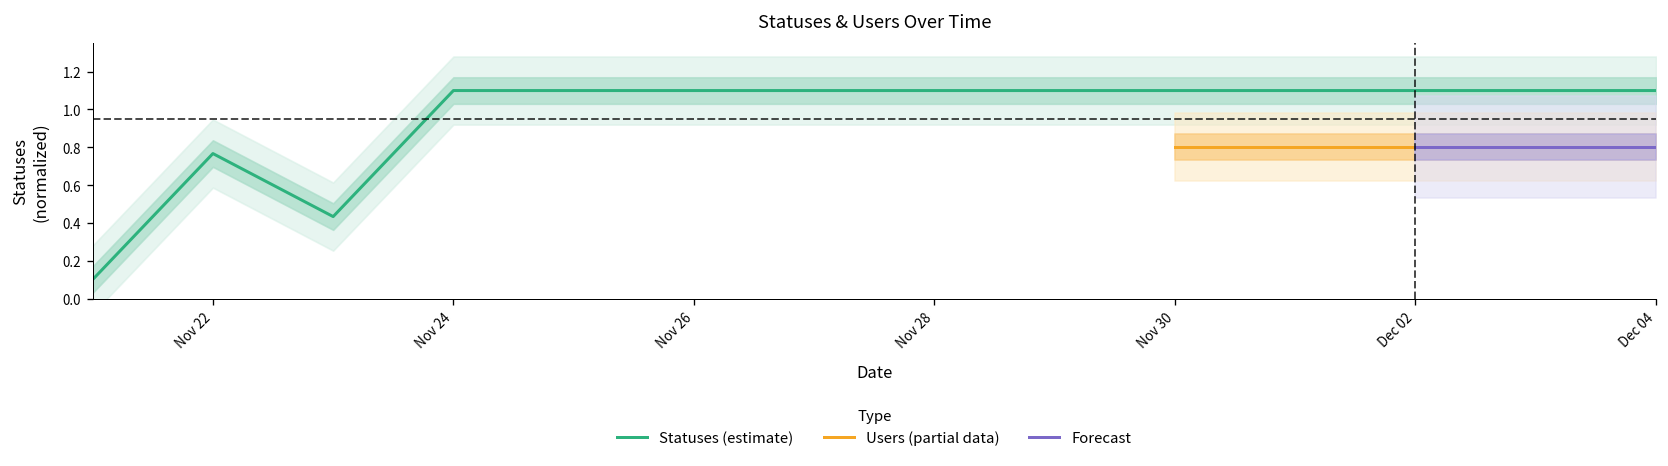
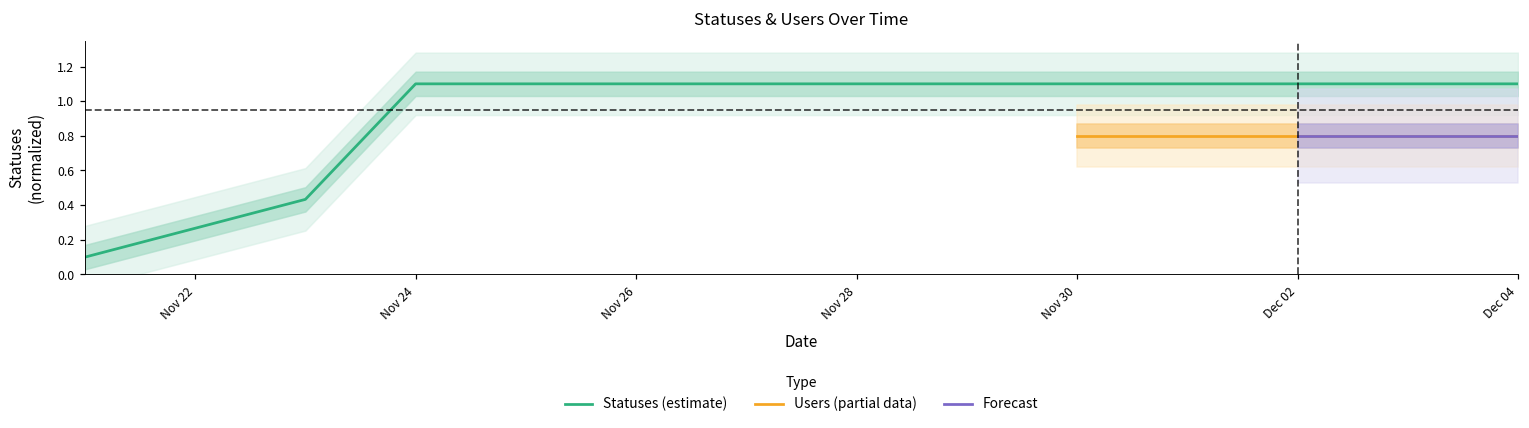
  {
    "Statuses (estimate)": {
-     "Nov 22": 0.77,
+     "Nov 22": 0.27,
      "Nov 24": 1.10,
      "Nov 26": 1.10,
      "Nov 28": 1.10,
      "Nov 30": 1.10,
      "Dec 02": 1.10,
      "Dec 04": 1.10
    },
    "Users (partial data)": {
      "Nov 30": 0.80
    }
  }
